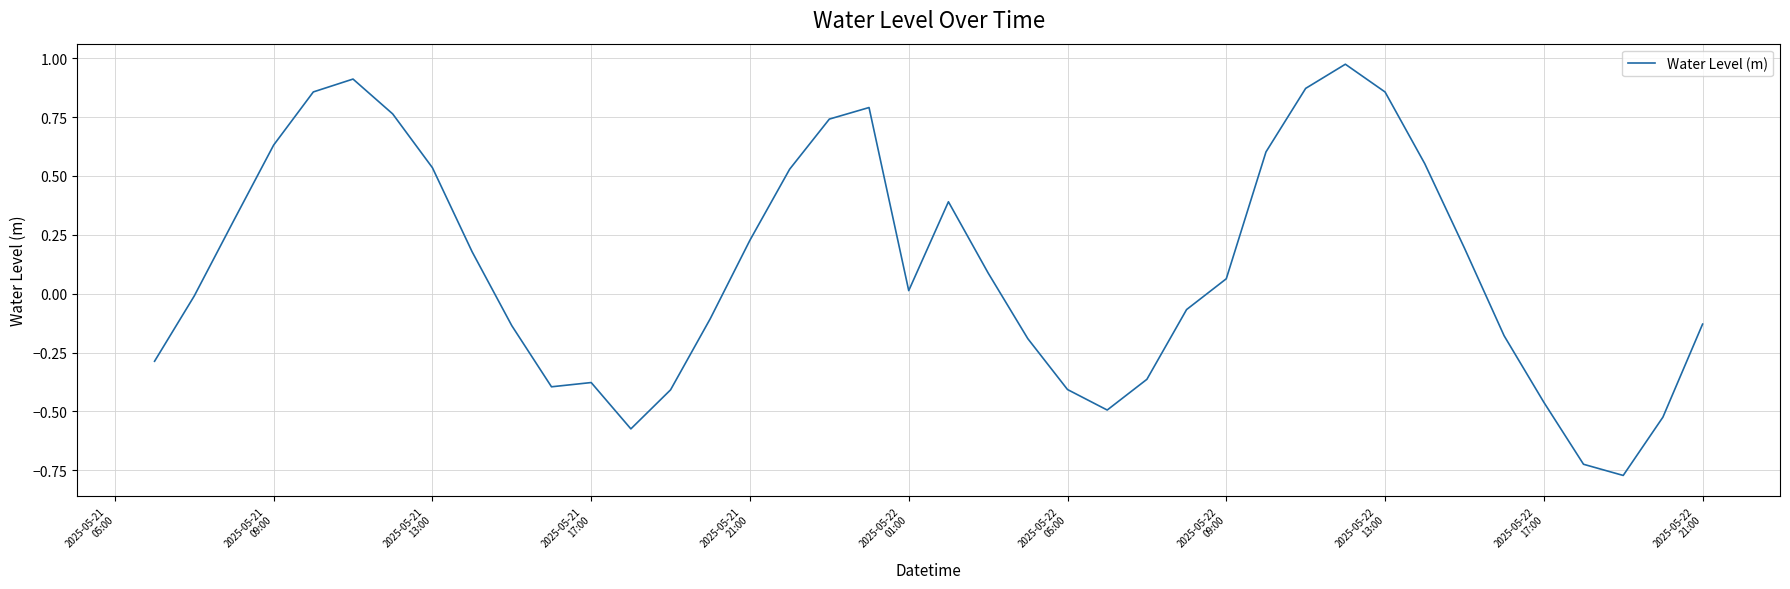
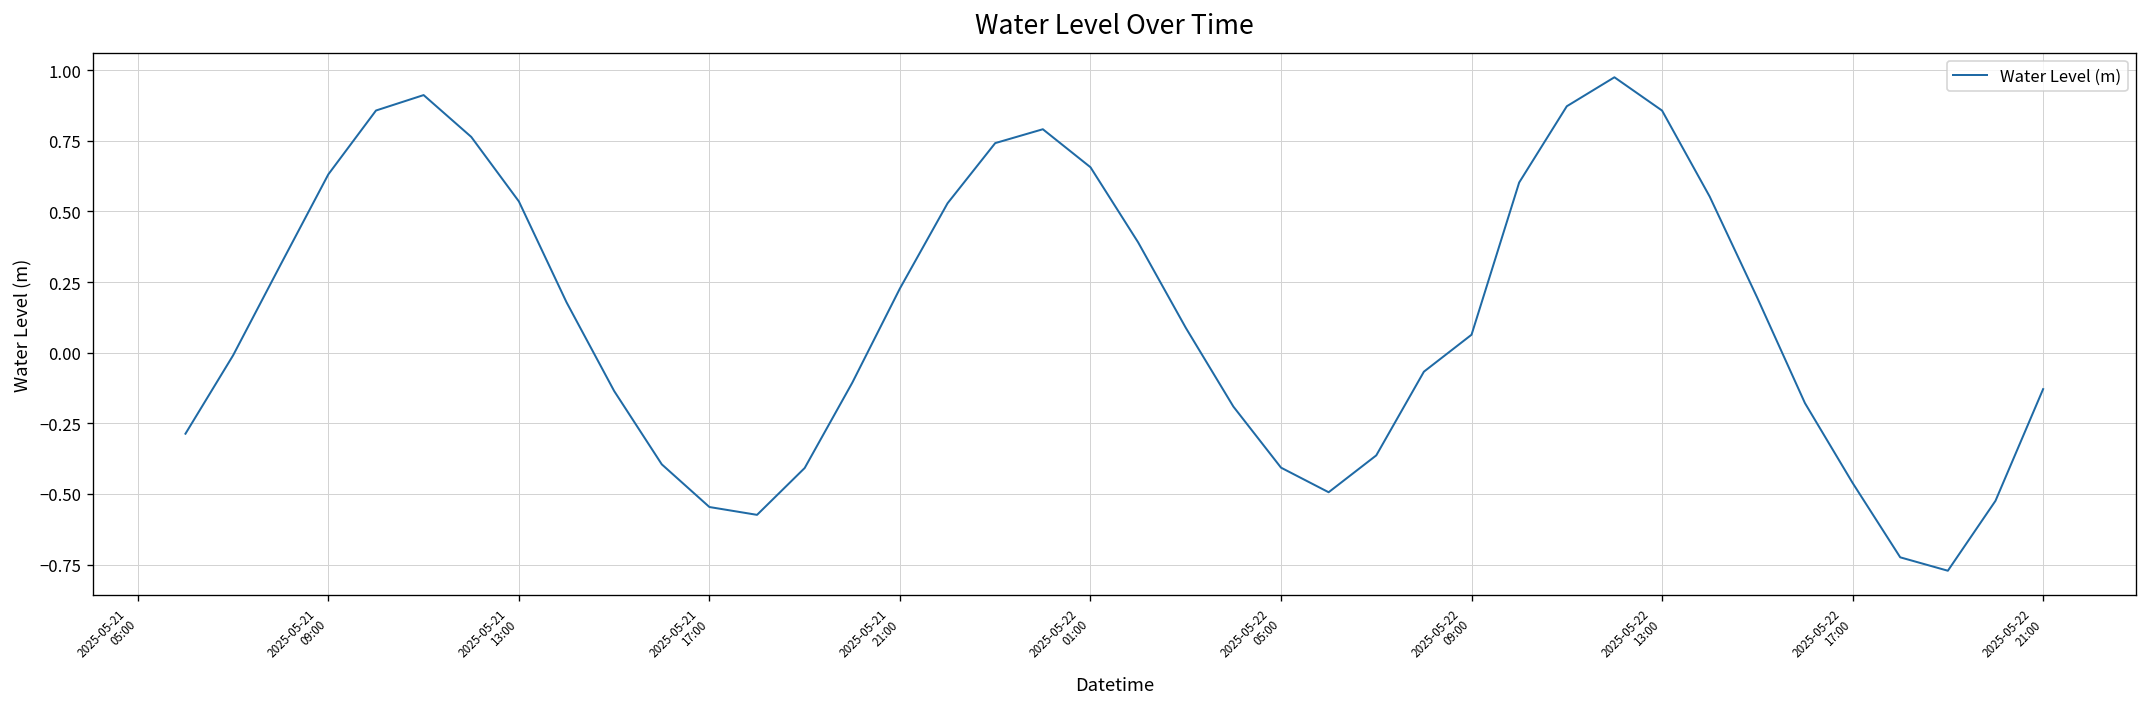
  {
    "2025-05-21 09:00": 0.63,
    "2025-05-21 13:00": 0.54,
-   "2025-05-21 17:00": -0.38,
+   "2025-05-21 17:00": -0.55,
    "2025-05-21 21:00": 0.23,
-   "2025-05-22 01:00": 0.01,
+   "2025-05-22 01:00": 0.66,
    "2025-05-22 05:00": -0.41,
    "2025-05-22 09:00": 0.06,
    "2025-05-22 13:00": 0.86,
    "2025-05-22 17:00": -0.46,
    "2025-05-22 21:00": -0.13
  }
